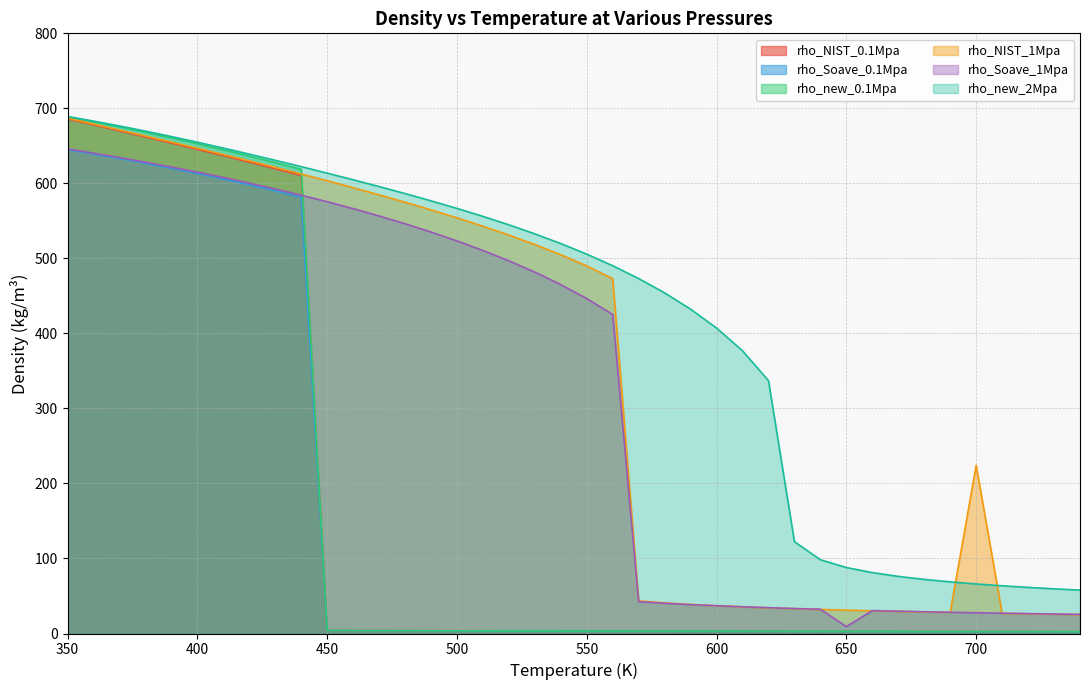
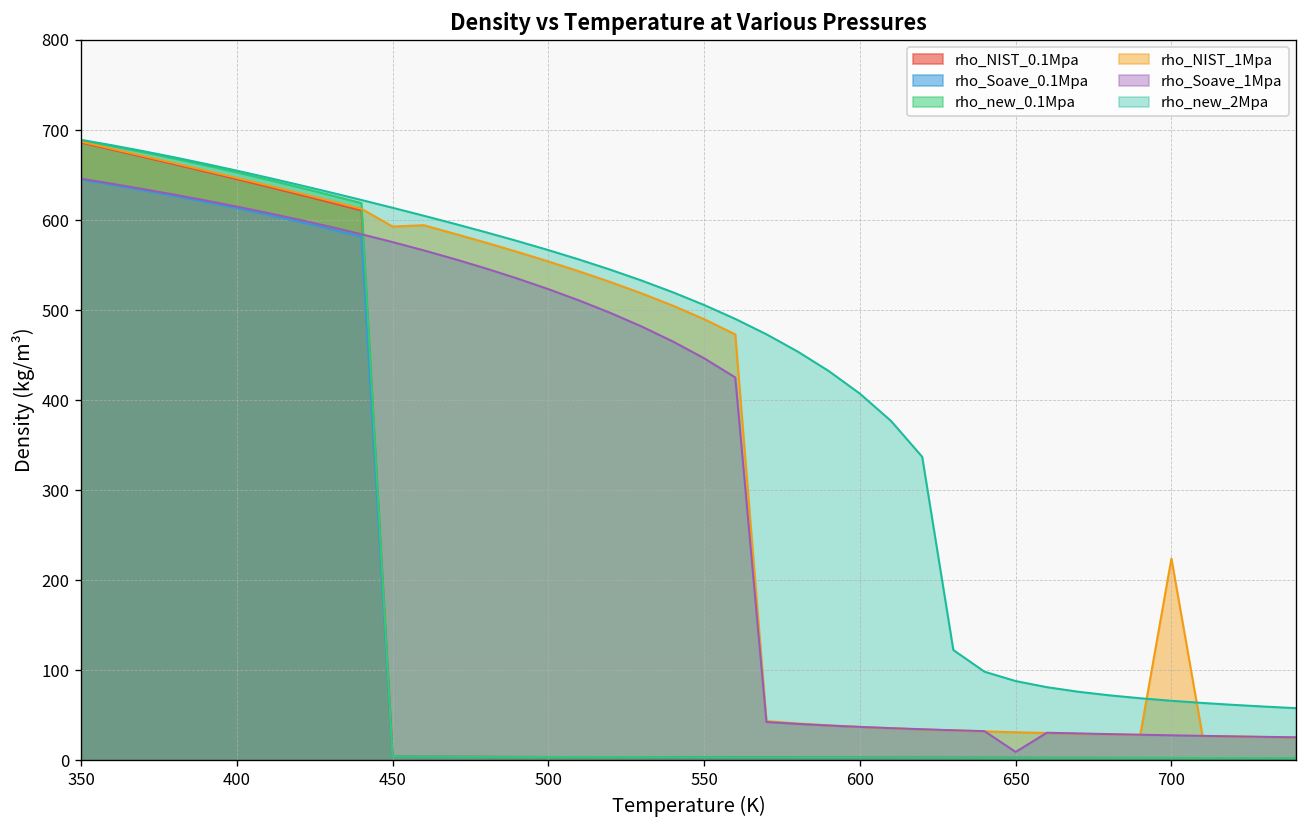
  {
    "rho_NIST_1Mpa": {
-     "450": 600,
+     "450": 590,
      "500": 550,
      "550": 490,
      "650": 30,
      "700": 220
    },
    "rho_Soave_1Mpa": {
      "450": 580,
      "500": 520,
      "550": 450,
      "650": 10,
      "700": 30
    }
  }
